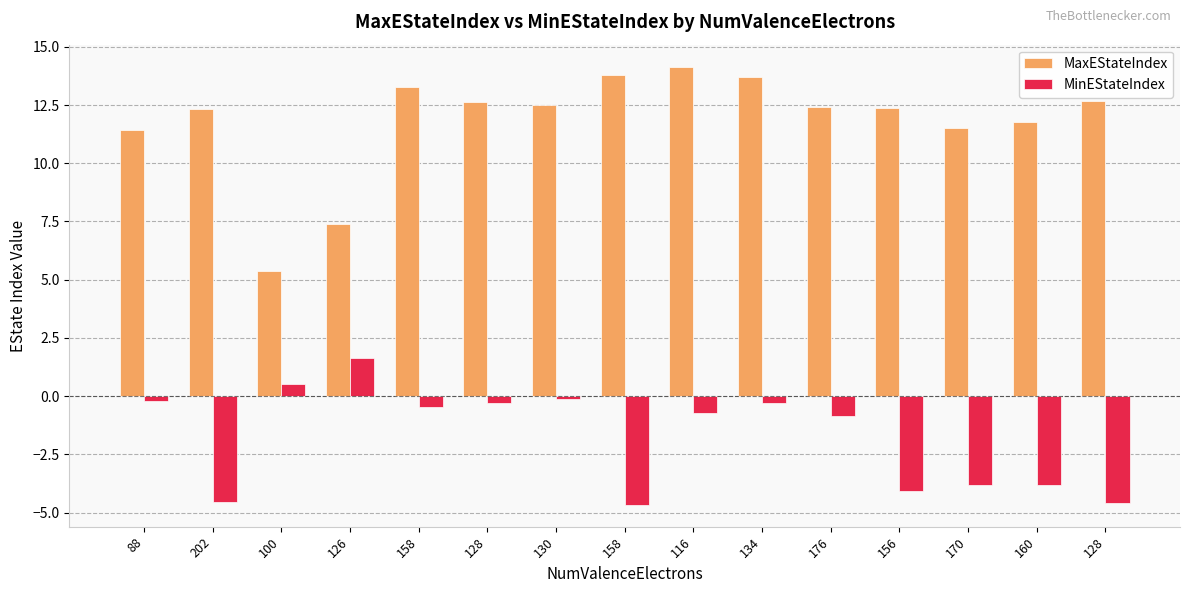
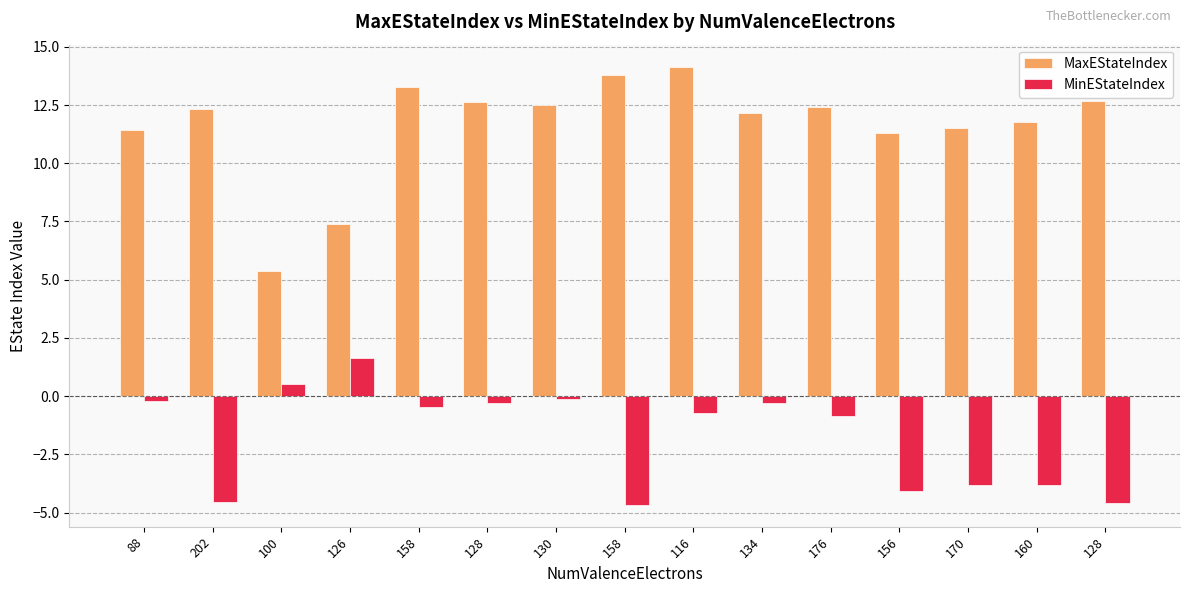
  {
    "MaxEStateIndex": {
      "88": 11.4,
      "202": 12.3,
      "100": 5.4,
      "126": 7.4,
      "130": 12.5,
      "116": 14.2,
-     "134": 13.7,
+     "134": 12.2,
      "176": 12.4,
-     "156": 12.4,
+     "156": 11.3,
      "170": 11.5,
      "160": 11.8
    },
    "MinEStateIndex": {
      "88": -0.2,
      "202": -4.5,
      "100": 0.5,
      "126": 1.6,
      "116": -0.7,
      "134": -0.3,
      "176": -0.9,
      "156": -4.1,
      "170": -3.8,
      "160": -3.8
    }
  }
